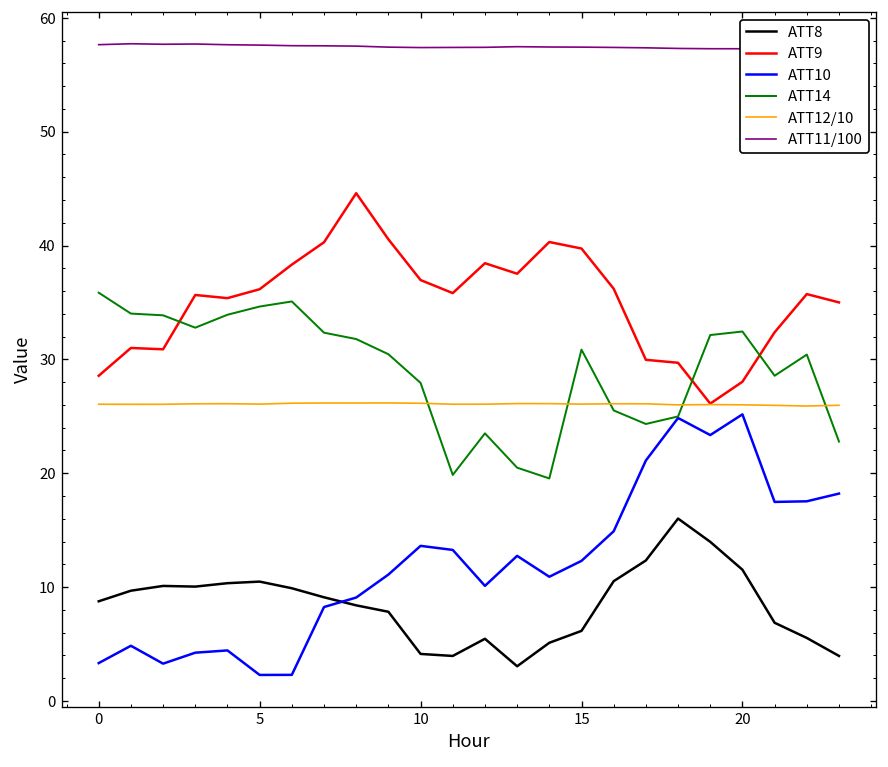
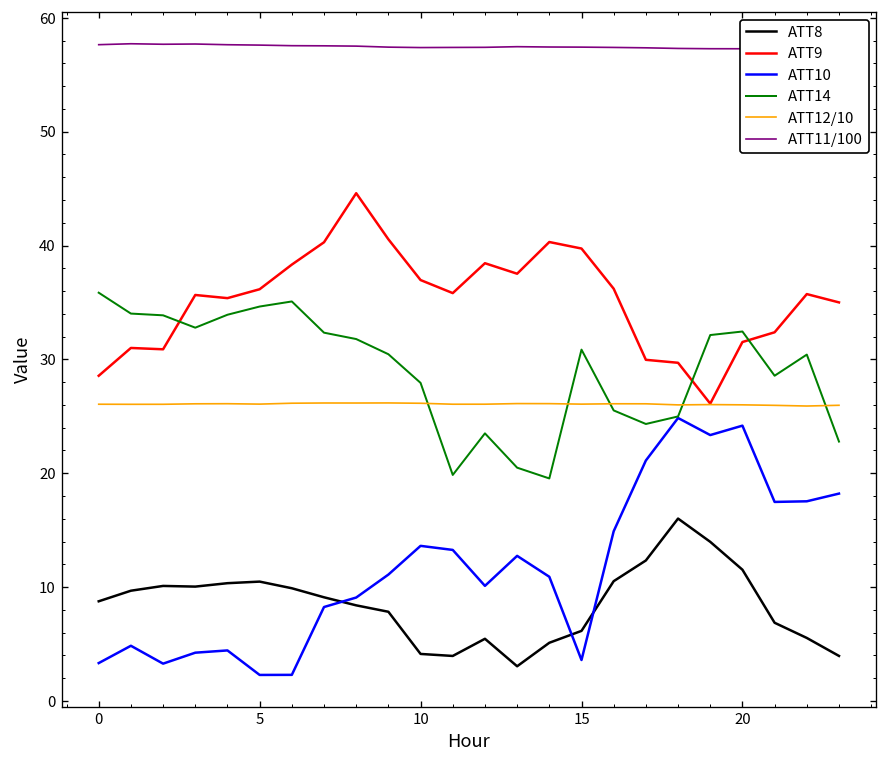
  {
    "ATT8": {
      "0": 9,
      "5": 10,
      "10": 4,
      "15": 6,
      "20": 12
    },
    "ATT9": {
      "0": 29,
      "5": 36,
      "10": 37,
      "15": 40,
-     "20": 28
+     "20": 32
    },
    "ATT10": {
      "0": 3,
      "5": 2,
      "10": 14,
-     "15": 12,
-     "20": 25
+     "15": 4,
+     "20": 24
    },
    "ATT14": {
      "0": 36,
      "5": 35,
      "10": 28,
      "15": 31,
      "20": 32
    },
    "ATT12/10": {
      "0": 26,
      "5": 26,
      "10": 26,
      "15": 26,
      "20": 26
    },
    "ATT11/100": {
      "0": 58,
      "5": 58,
      "10": 57,
      "15": 57
    }
  }
